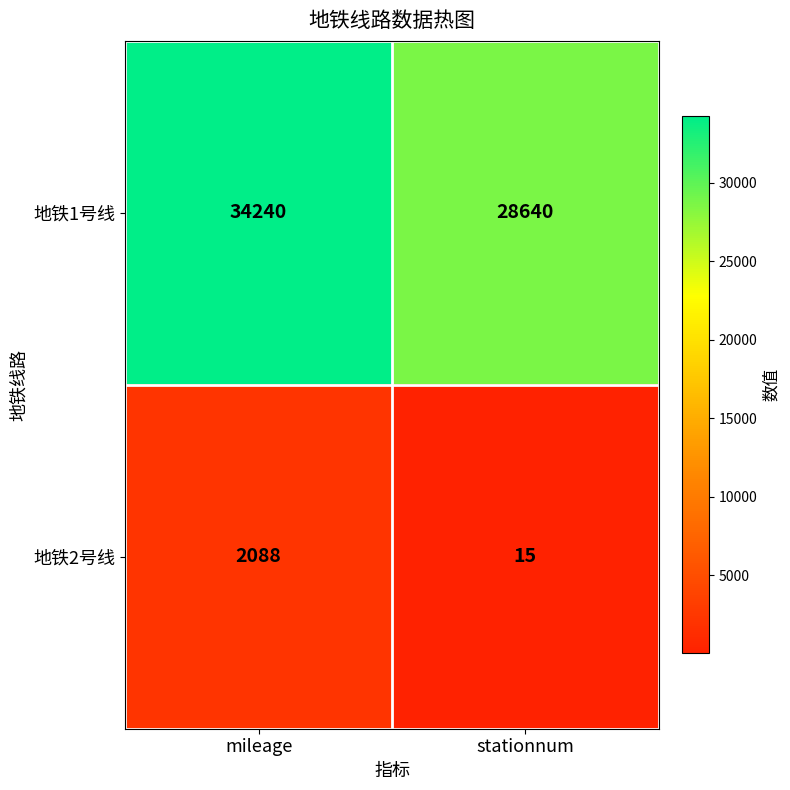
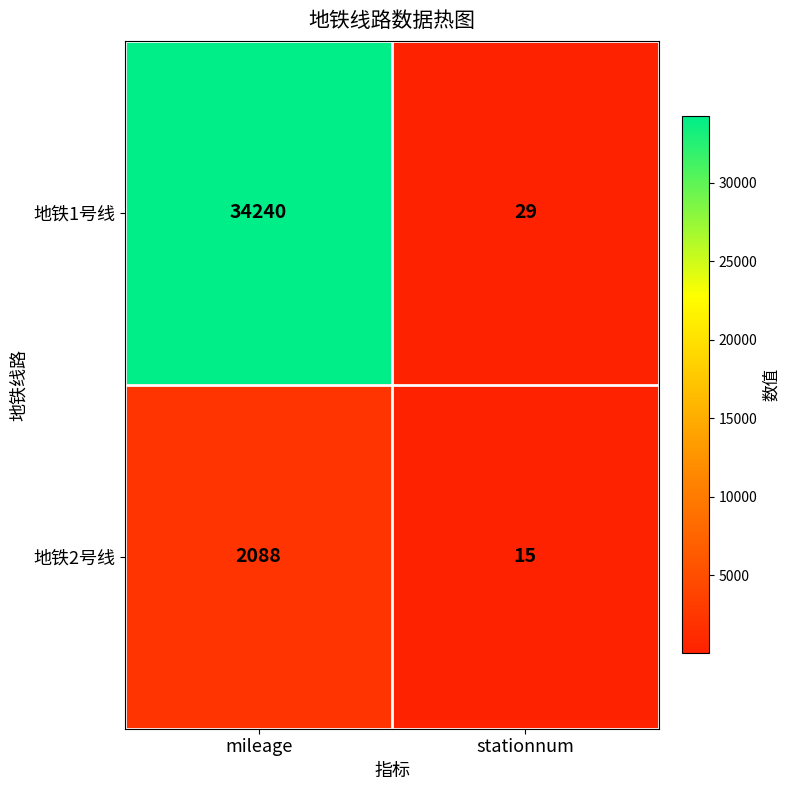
  {
    "地铁1号线": {
      "mileage": 34240,
-     "stationnum": 28640
+     "stationnum": 29
    },
    "地铁2号线": {
      "mileage": 2088,
      "stationnum": 15
    }
  }
